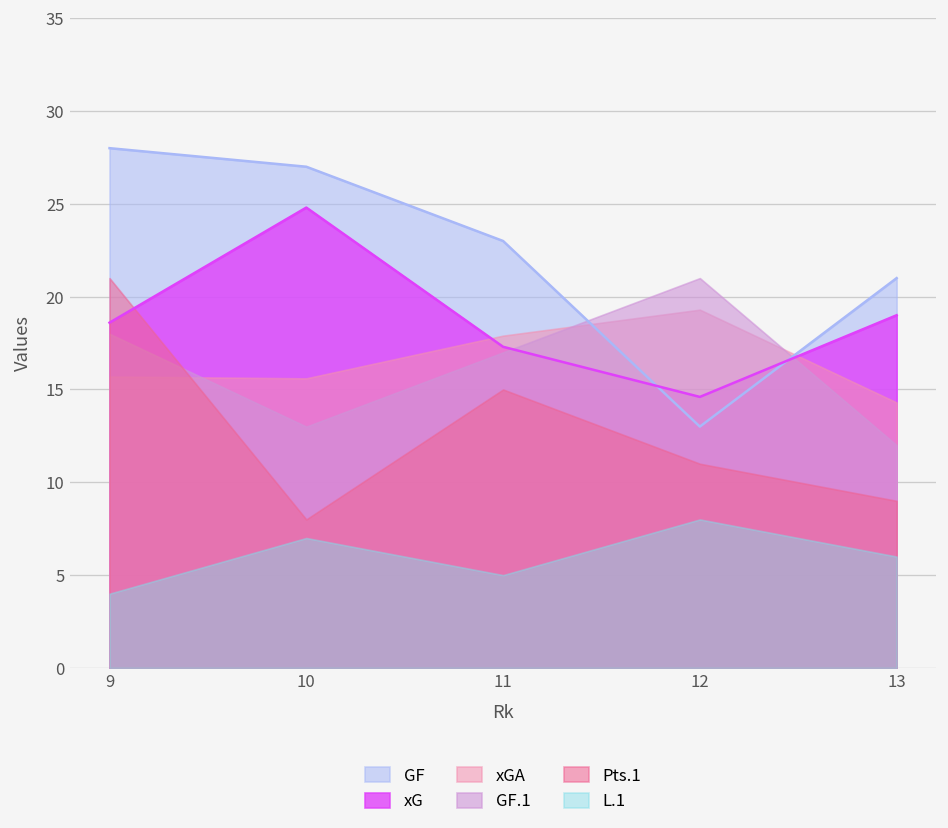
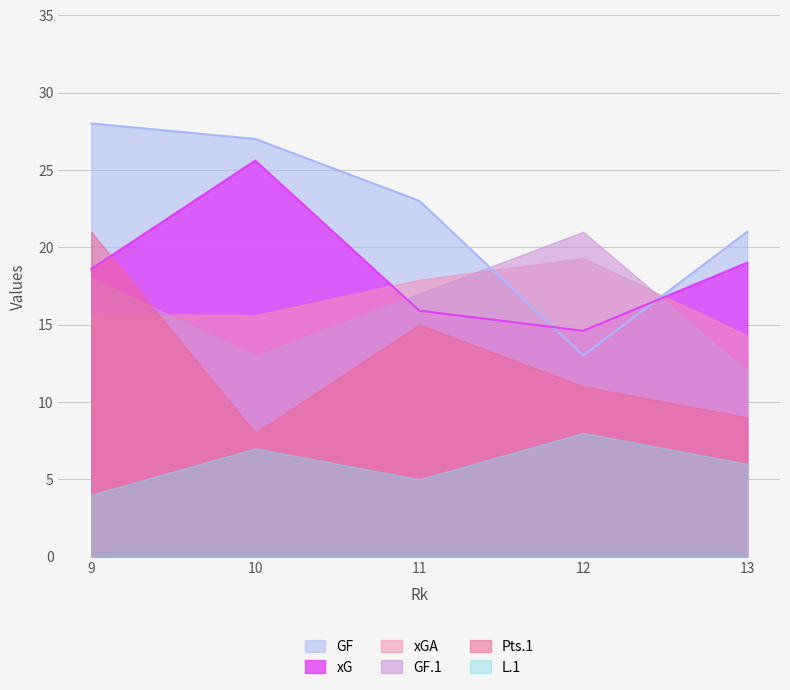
  {
    "xG": {
      "9": 18.6,
-     "10": 24.8,
-     "11": 17.3,
+     "10": 25.6,
+     "11": 15.9,
      "12": 14.6,
      "13": 19.0
    }
  }
